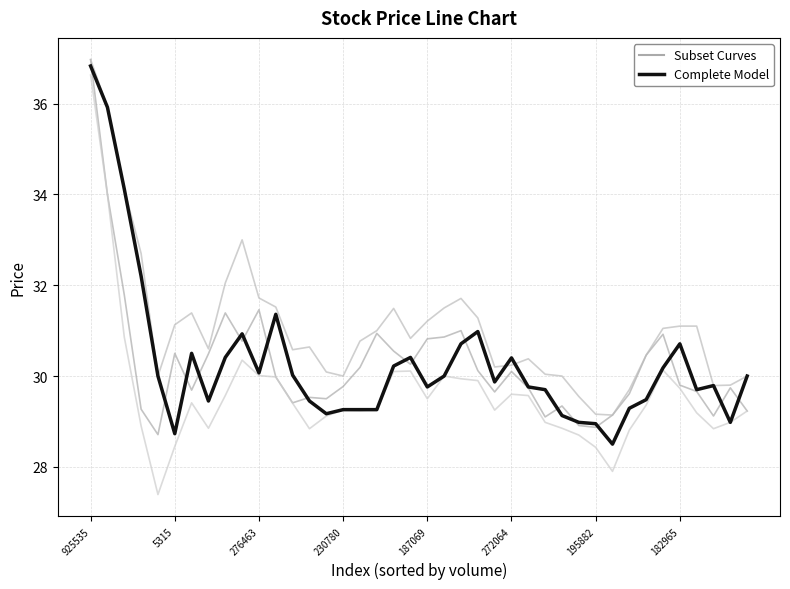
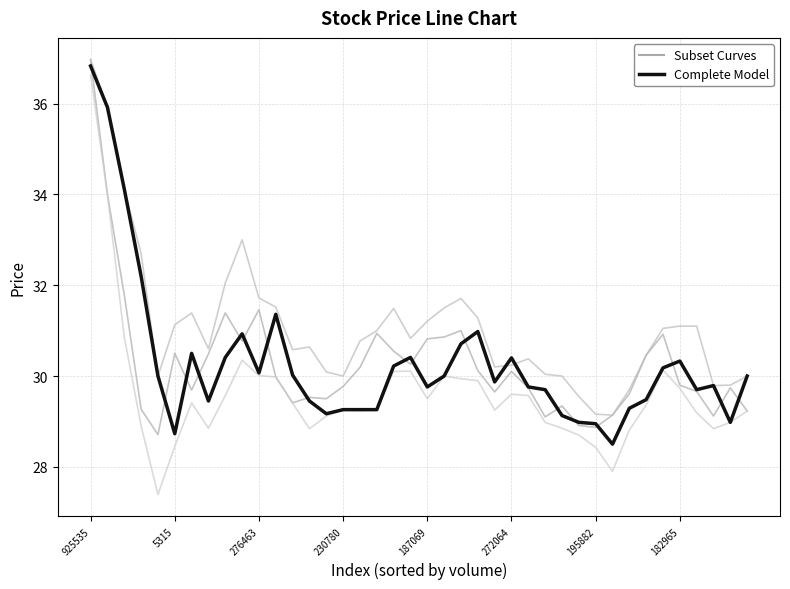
  {
    "Complete Model": {
      "925535": 36.8,
      "5315": 28.7,
      "276463": 30.1,
      "187069": 29.8,
      "272064": 30.4,
      "195882": 29.0,
-     "182965": 30.7
+     "182965": 30.3
    }
  }
